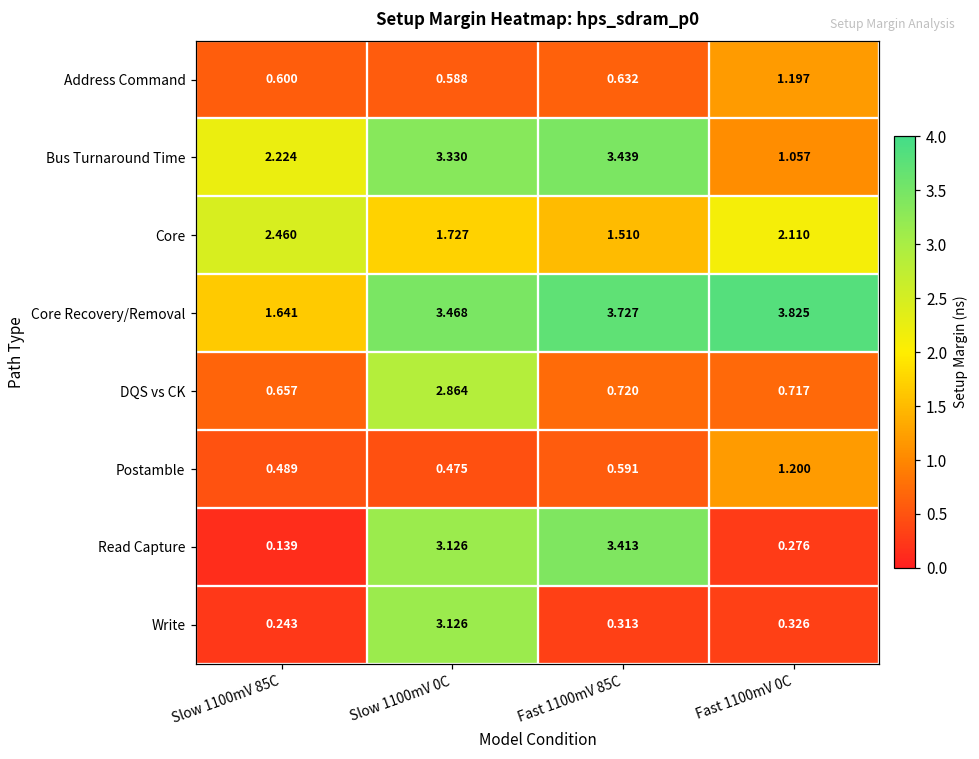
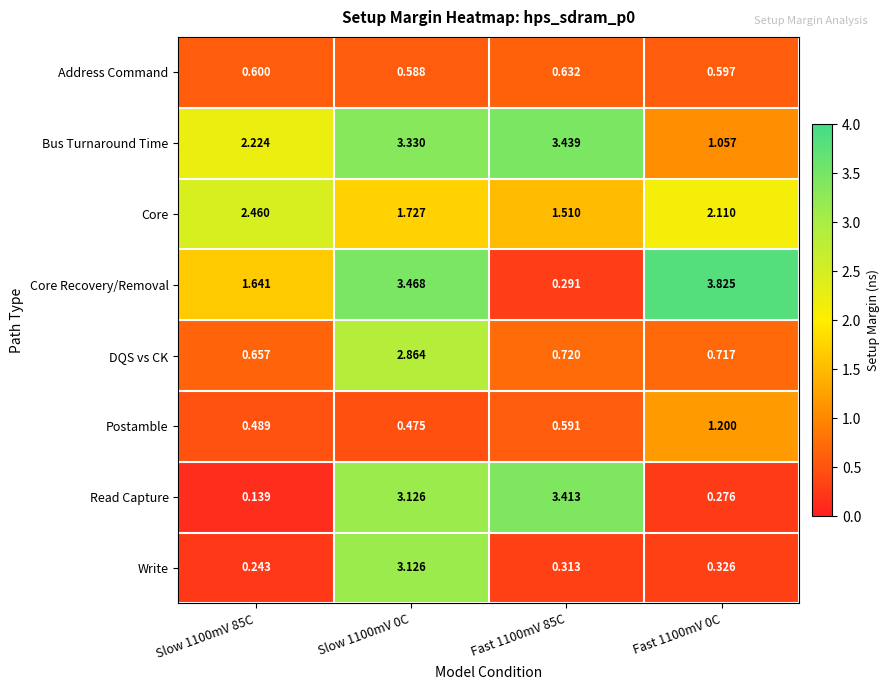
  {
    "Address Command": {
      "Slow 1100mV 85C": 0.600,
      "Slow 1100mV 0C": 0.588,
      "Fast 1100mV 85C": 0.632,
-     "Fast 1100mV 0C": 1.197
+     "Fast 1100mV 0C": 0.597
    },
    "Bus Turnaround Time": {
      "Slow 1100mV 85C": 2.224,
      "Slow 1100mV 0C": 3.330,
      "Fast 1100mV 85C": 3.439,
      "Fast 1100mV 0C": 1.057
    },
    "Core": {
      "Slow 1100mV 85C": 2.460,
      "Slow 1100mV 0C": 1.727,
      "Fast 1100mV 85C": 1.510,
      "Fast 1100mV 0C": 2.110
    },
    "Core Recovery/Removal": {
      "Slow 1100mV 85C": 1.641,
      "Slow 1100mV 0C": 3.468,
-     "Fast 1100mV 85C": 3.727,
+     "Fast 1100mV 85C": 0.291,
      "Fast 1100mV 0C": 3.825
    },
    "DQS vs CK": {
      "Slow 1100mV 85C": 0.657,
      "Slow 1100mV 0C": 2.864,
      "Fast 1100mV 85C": 0.720,
      "Fast 1100mV 0C": 0.717
    },
    "Postamble": {
      "Slow 1100mV 85C": 0.489,
      "Slow 1100mV 0C": 0.475,
      "Fast 1100mV 85C": 0.591,
      "Fast 1100mV 0C": 1.200
    },
    "Read Capture": {
      "Slow 1100mV 85C": 0.139,
      "Slow 1100mV 0C": 3.126,
      "Fast 1100mV 85C": 3.413,
      "Fast 1100mV 0C": 0.276
    },
    "Write": {
      "Slow 1100mV 85C": 0.243,
      "Slow 1100mV 0C": 3.126,
      "Fast 1100mV 85C": 0.313,
      "Fast 1100mV 0C": 0.326
    }
  }
